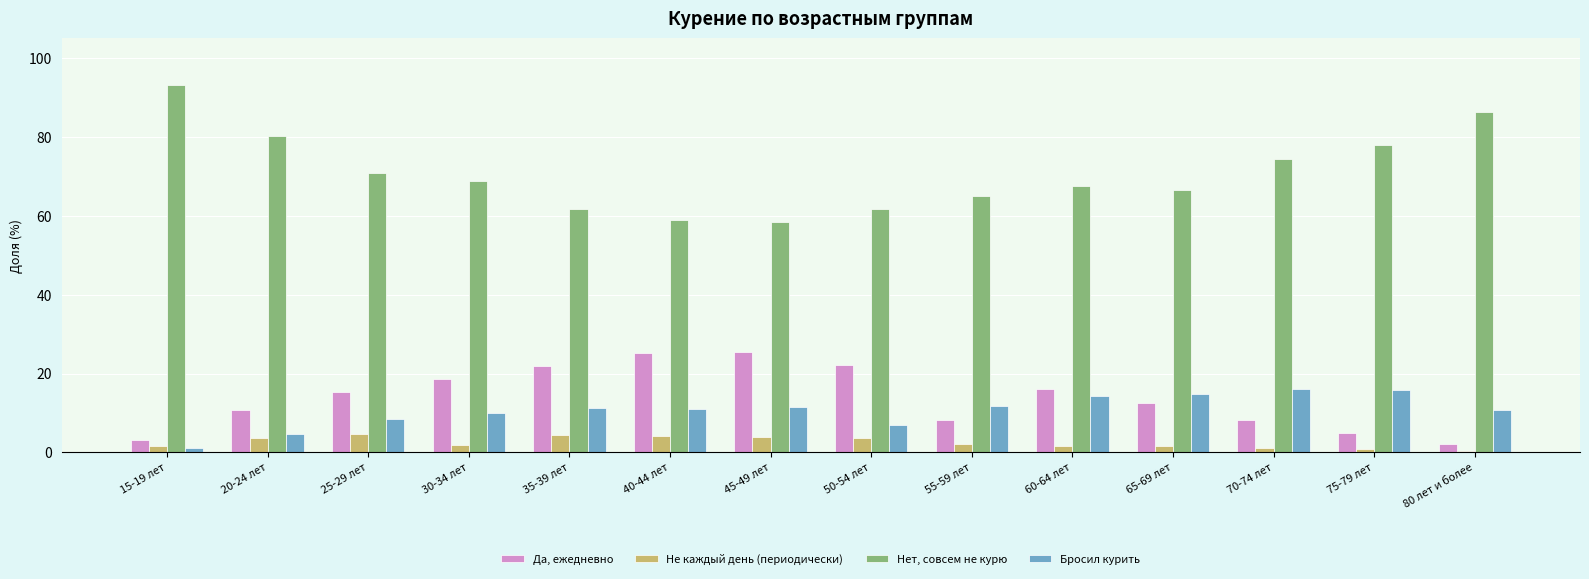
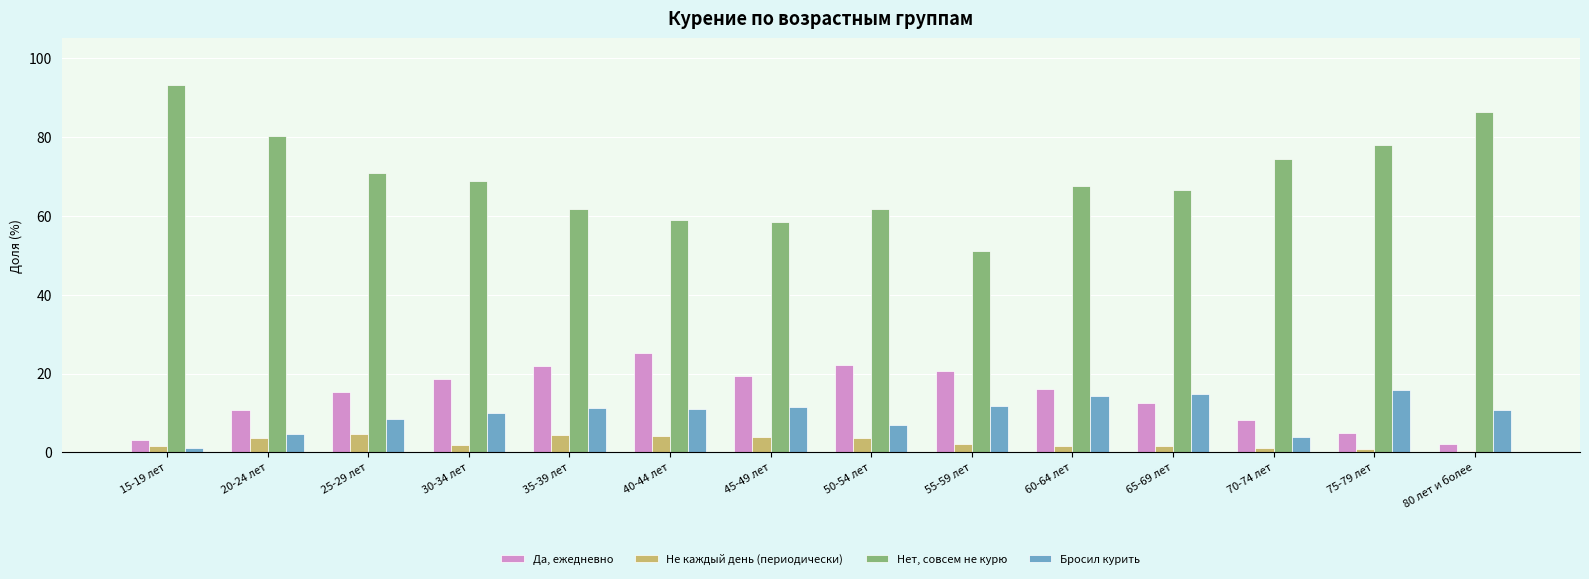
  {
    "Да, ежедневно": {
      "15-19 лет": 3,
      "20-24 лет": 11,
      "25-29 лет": 15,
      "30-34 лет": 19,
      "35-39 лет": 22,
      "40-44 лет": 25,
-     "45-49 лет": 25,
+     "45-49 лет": 19,
      "50-54 лет": 22,
-     "55-59 лет": 8,
+     "55-59 лет": 21,
      "60-64 лет": 16,
      "65-69 лет": 12,
      "70-74 лет": 8,
      "75-79 лет": 5,
      "80 лет и более": 2
    },
    "Не каждый день (периодически)": {
      "15-19 лет": 2,
      "20-24 лет": 4,
      "25-29 лет": 5,
      "30-34 лет": 2,
      "35-39 лет": 4,
      "40-44 лет": 4,
      "45-49 лет": 4,
      "50-54 лет": 4,
      "55-59 лет": 2,
      "60-64 лет": 2,
      "65-69 лет": 2,
      "70-74 лет": 1,
      "75-79 лет": 1
    },
    "Нет, совсем не курю": {
      "15-19 лет": 93,
      "20-24 лет": 80,
      "25-29 лет": 71,
      "30-34 лет": 69,
      "35-39 лет": 62,
      "40-44 лет": 59,
      "45-49 лет": 58,
      "50-54 лет": 62,
-     "55-59 лет": 65,
+     "55-59 лет": 51,
      "60-64 лет": 68,
      "65-69 лет": 67,
      "70-74 лет": 74,
      "75-79 лет": 78,
      "80 лет и более": 86
    },
    "Бросил курить": {
      "15-19 лет": 1,
      "20-24 лет": 5,
      "25-29 лет": 9,
      "30-34 лет": 10,
      "35-39 лет": 11,
      "40-44 лет": 11,
      "45-49 лет": 12,
      "50-54 лет": 7,
      "55-59 лет": 12,
      "60-64 лет": 14,
      "65-69 лет": 15,
-     "70-74 лет": 16,
+     "70-74 лет": 4,
      "75-79 лет": 16,
      "80 лет и более": 11
    }
  }
